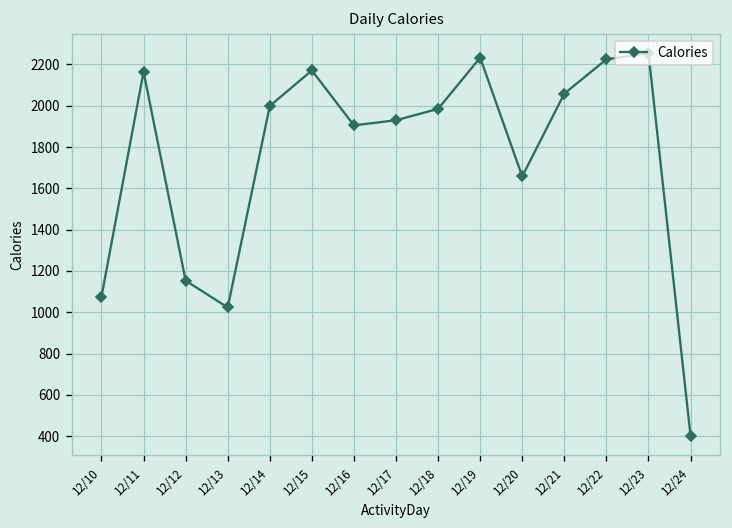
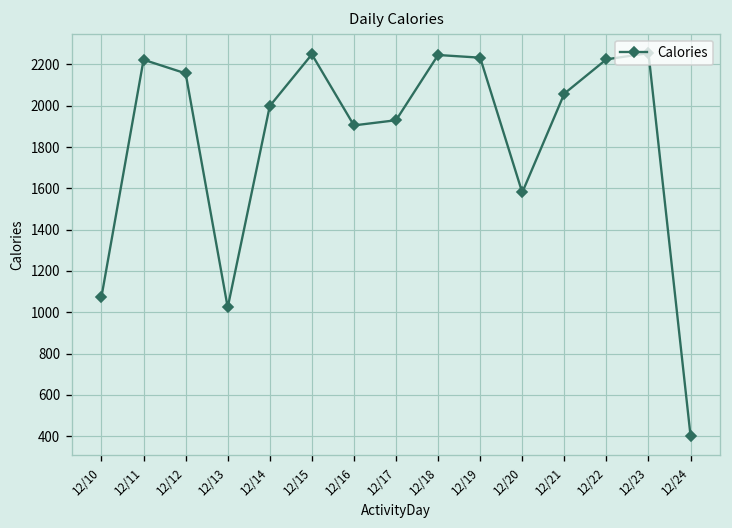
  {
    "12/10": 1080,
-   "12/11": 2170,
-   "12/12": 1150,
+   "12/11": 2220,
+   "12/12": 2160,
    "12/13": 1020,
    "12/14": 2000,
-   "12/15": 2170,
+   "12/15": 2250,
    "12/16": 1910,
    "12/17": 1930,
-   "12/18": 1990,
+   "12/18": 2250,
    "12/19": 2230,
-   "12/20": 1660,
+   "12/20": 1580,
    "12/21": 2060,
    "12/22": 2230,
    "12/24": 400
  }
